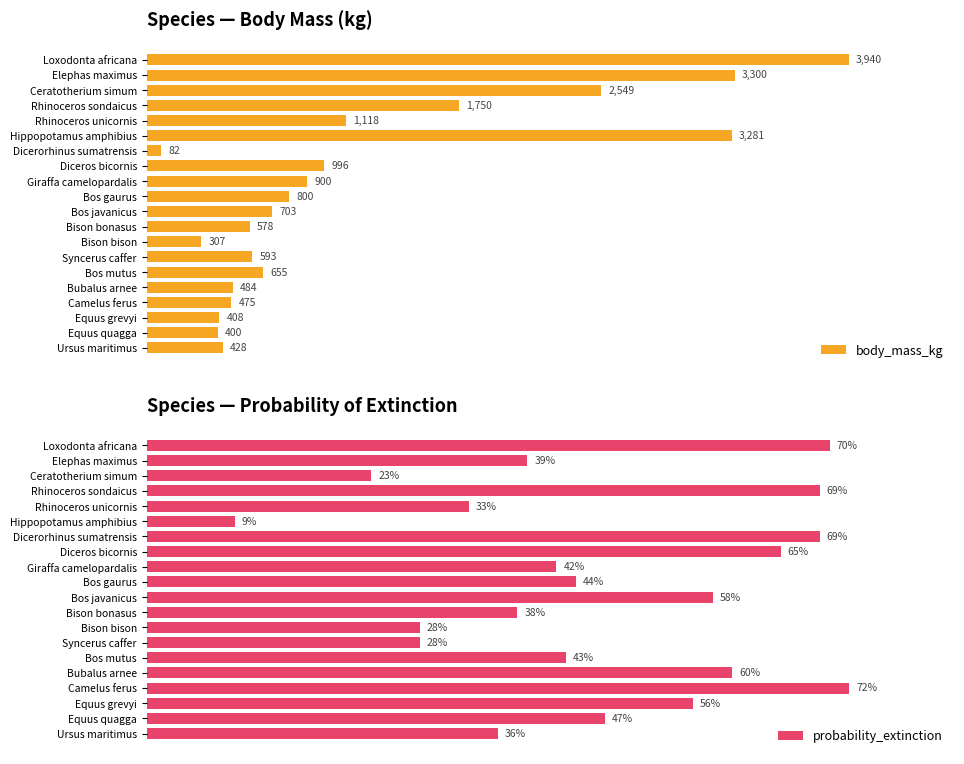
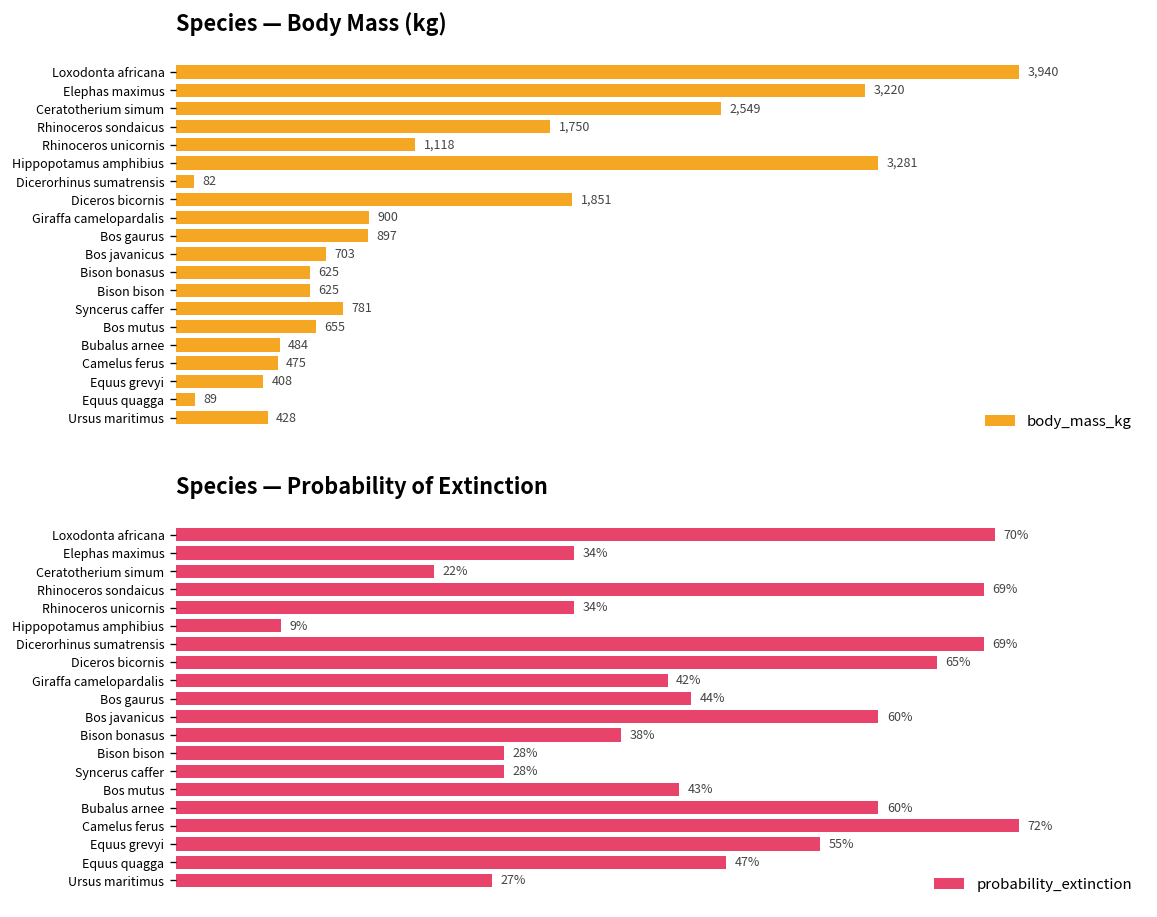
  {
    "Species — Body Mass (kg)": {
      "Loxodonta africana": "3,940",
-     "Elephas maximus": "3,300",
+     "Elephas maximus": "3,220",
      "Ceratotherium simum": "2,549",
      "Rhinoceros sondaicus": "1,750",
      "Rhinoceros unicornis": "1,118",
      "Hippopotamus amphibius": "3,281",
      "Dicerorhinus sumatrensis": "82",
-     "Diceros bicornis": "996",
+     "Diceros bicornis": "1,851",
      "Giraffa camelopardalis": "900",
-     "Bos gaurus": "800",
+     "Bos gaurus": "897",
      "Bos javanicus": "703",
-     "Bison bonasus": "578",
-     "Bison bison": "307",
-     "Syncerus caffer": "593",
+     "Bison bonasus": "625",
+     "Bison bison": "625",
+     "Syncerus caffer": "781",
      "Bos mutus": "655",
      "Bubalus arnee": "484",
      "Camelus ferus": "475",
      "Equus grevyi": "408",
-     "Equus quagga": "400",
+     "Equus quagga": "89",
      "Ursus maritimus": "428"
    },
    "Species — Probability of Extinction": {
      "Loxodonta africana": "70%",
-     "Elephas maximus": "39%",
-     "Ceratotherium simum": "23%",
+     "Elephas maximus": "34%",
+     "Ceratotherium simum": "22%",
      "Rhinoceros sondaicus": "69%",
-     "Rhinoceros unicornis": "33%",
+     "Rhinoceros unicornis": "34%",
      "Hippopotamus amphibius": "9%",
      "Dicerorhinus sumatrensis": "69%",
      "Diceros bicornis": "65%",
      "Giraffa camelopardalis": "42%",
      "Bos gaurus": "44%",
-     "Bos javanicus": "58%",
+     "Bos javanicus": "60%",
      "Bison bonasus": "38%",
      "Bison bison": "28%",
      "Syncerus caffer": "28%",
      "Bos mutus": "43%",
      "Bubalus arnee": "60%",
      "Camelus ferus": "72%",
-     "Equus grevyi": "56%",
+     "Equus grevyi": "55%",
      "Equus quagga": "47%",
-     "Ursus maritimus": "36%"
+     "Ursus maritimus": "27%"
    }
  }
